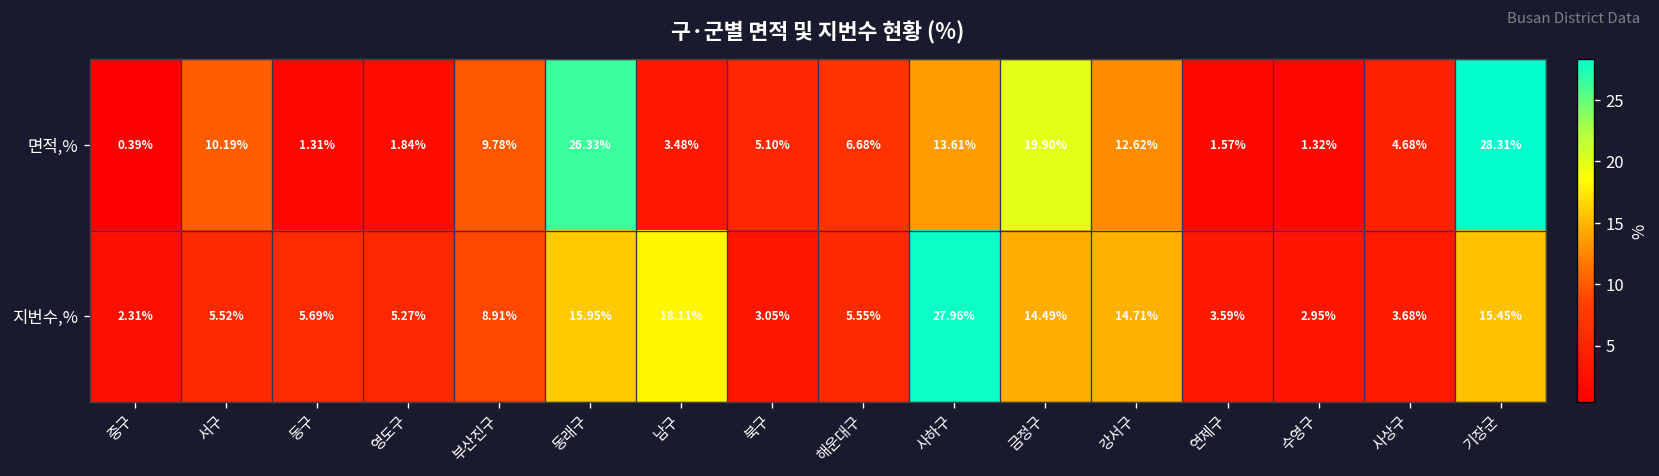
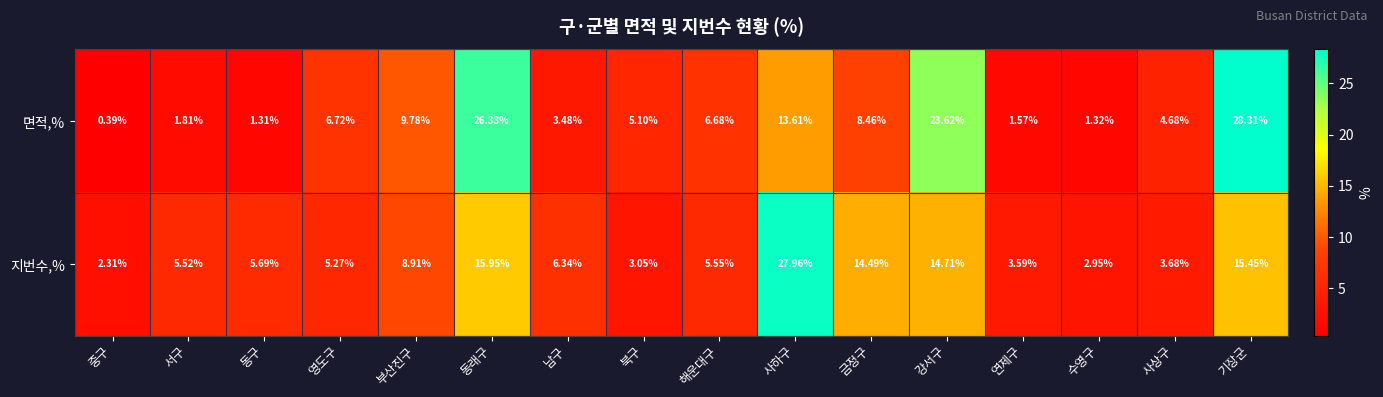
  {
    "면적,%": {
      "중구": "0.39%",
-     "서구": "10.19%",
+     "서구": "1.81%",
      "동구": "1.31%",
-     "영도구": "1.84%",
+     "영도구": "6.72%",
      "부산진구": "9.78%",
      "동래구": "26.33%",
      "남구": "3.48%",
      "북구": "5.10%",
      "해운대구": "6.68%",
      "사하구": "13.61%",
-     "금정구": "19.90%",
-     "강서구": "12.62%",
+     "금정구": "8.46%",
+     "강서구": "23.62%",
      "연제구": "1.57%",
      "수영구": "1.32%",
      "사상구": "4.68%",
      "기장군": "28.31%"
    },
    "지번수,%": {
      "중구": "2.31%",
      "서구": "5.52%",
      "동구": "5.69%",
      "영도구": "5.27%",
      "부산진구": "8.91%",
      "동래구": "15.95%",
-     "남구": "18.11%",
+     "남구": "6.34%",
      "북구": "3.05%",
      "해운대구": "5.55%",
      "사하구": "27.96%",
      "금정구": "14.49%",
      "강서구": "14.71%",
      "연제구": "3.59%",
      "수영구": "2.95%",
      "사상구": "3.68%",
      "기장군": "15.45%"
    }
  }
